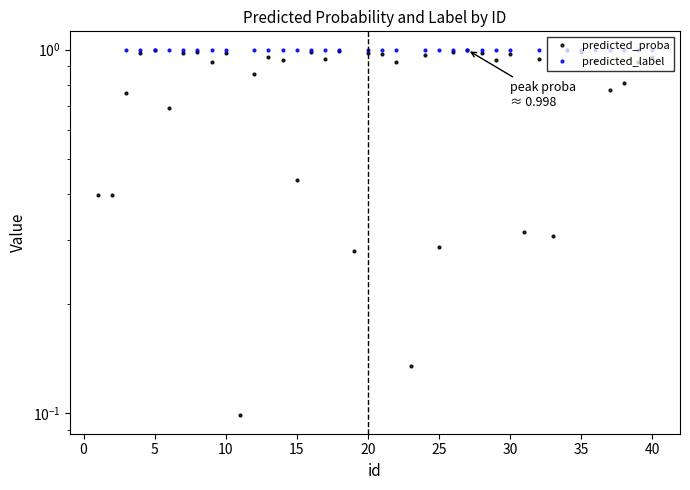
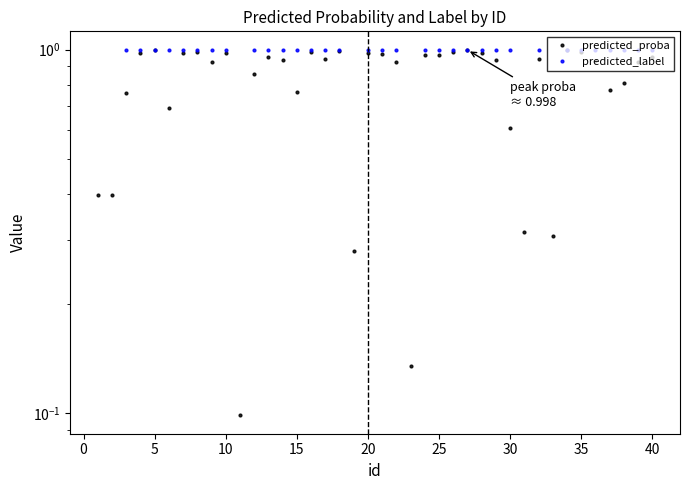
  {
    "predicted_proba": {
      "10": 0.98,
-     "15": 0.44,
+     "15": 0.77,
      "20": 0.98,
-     "25": 0.29,
-     "30": 0.97
+     "25": 0.97,
+     "30": 0.61
    },
    "predicted_label": {
      "10": 1.00,
      "15": 1.00,
      "20": 1.00,
      "25": 1.00,
      "30": 1.00
    }
  }
